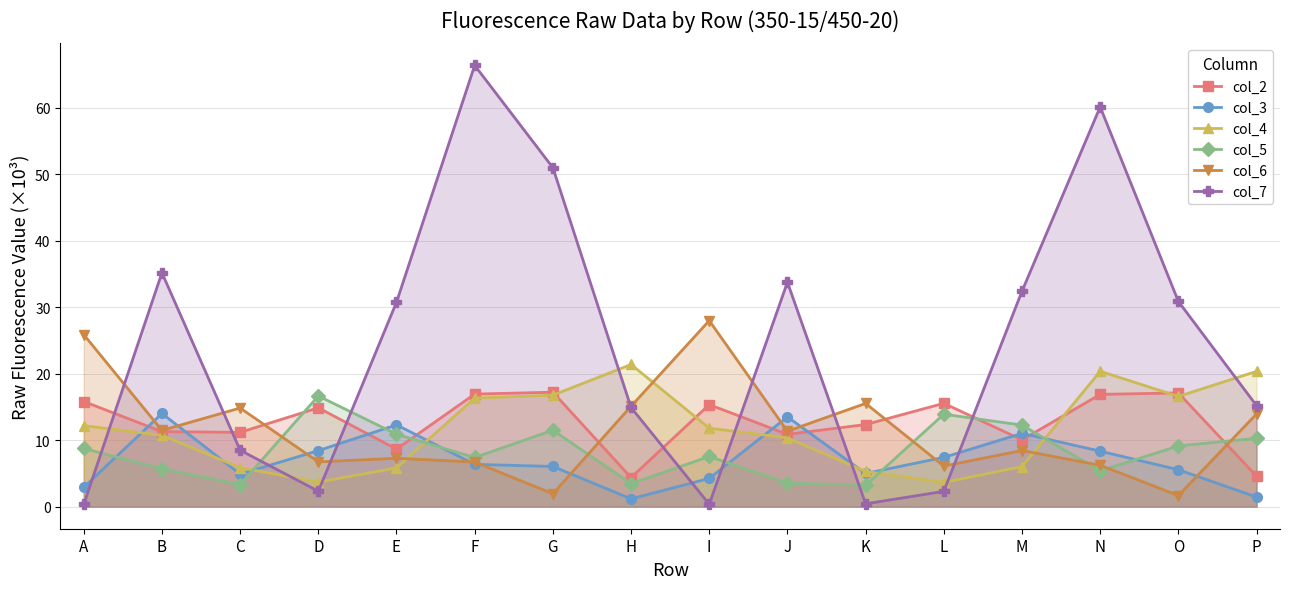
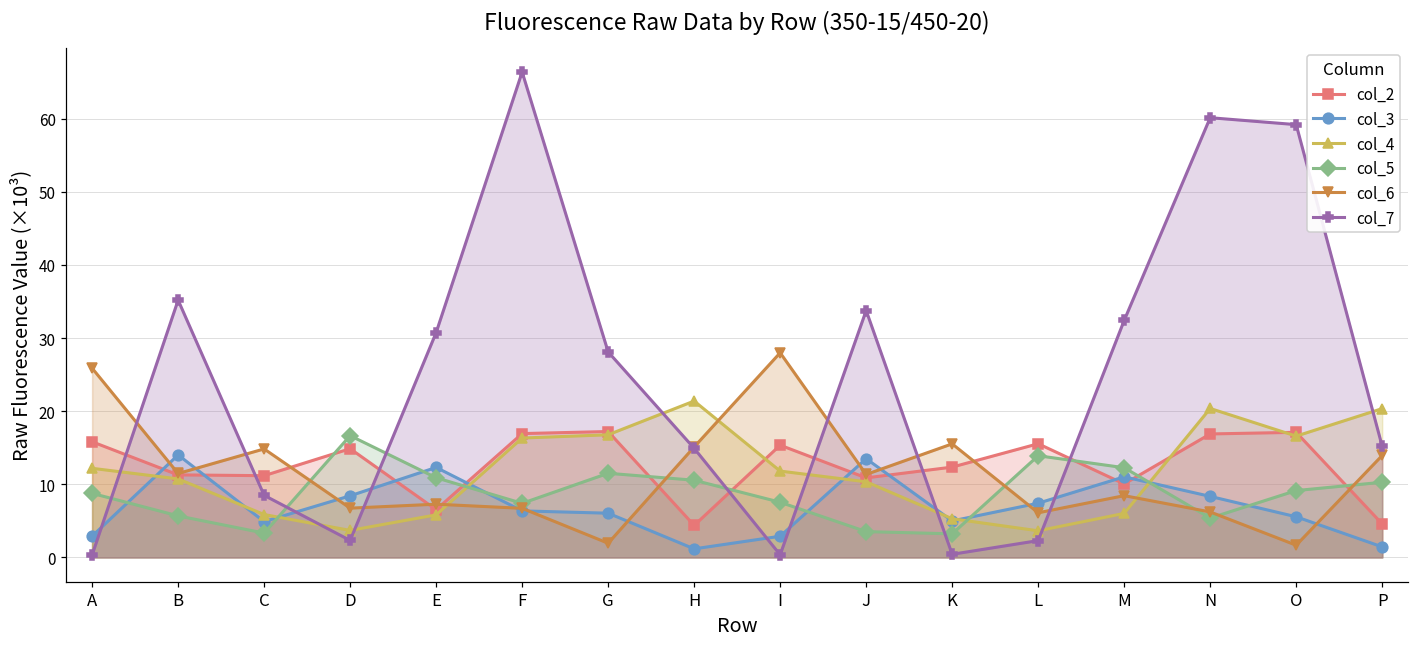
  {
    "col_2": {
      "A": 16,
      "C": 11,
      "D": 15,
-     "E": 9,
+     "E": 7,
      "F": 17,
      "G": 17,
      "H": 4,
      "I": 15,
      "J": 11,
      "K": 12,
      "L": 16,
      "M": 10,
      "N": 17,
      "O": 17,
      "P": 5
    },
    "col_3": {
      "A": 3,
      "B": 14,
      "C": 5,
      "D": 8,
      "E": 12,
      "G": 6,
      "H": 1,
-     "I": 4,
+     "I": 3,
      "J": 14,
      "L": 7,
      "M": 11,
      "N": 8,
      "O": 6,
      "P": 1
    },
    "col_5": {
      "A": 9,
      "B": 6,
      "C": 3,
      "D": 17,
      "E": 11,
      "F": 7,
      "G": 12,
-     "H": 3,
+     "H": 11,
      "I": 8,
      "J": 4,
      "K": 3,
      "L": 14,
      "M": 12,
      "N": 5,
      "O": 9,
      "P": 10
    },
    "col_7": {
      "A": 0,
      "B": 35,
      "C": 8,
      "D": 2,
      "E": 31,
      "F": 66,
-     "G": 51,
+     "G": 28,
      "I": 0,
      "J": 34,
      "K": 0,
      "L": 2,
      "M": 32,
      "N": 60,
-     "O": 31,
+     "O": 59,
      "P": 15
    }
  }
